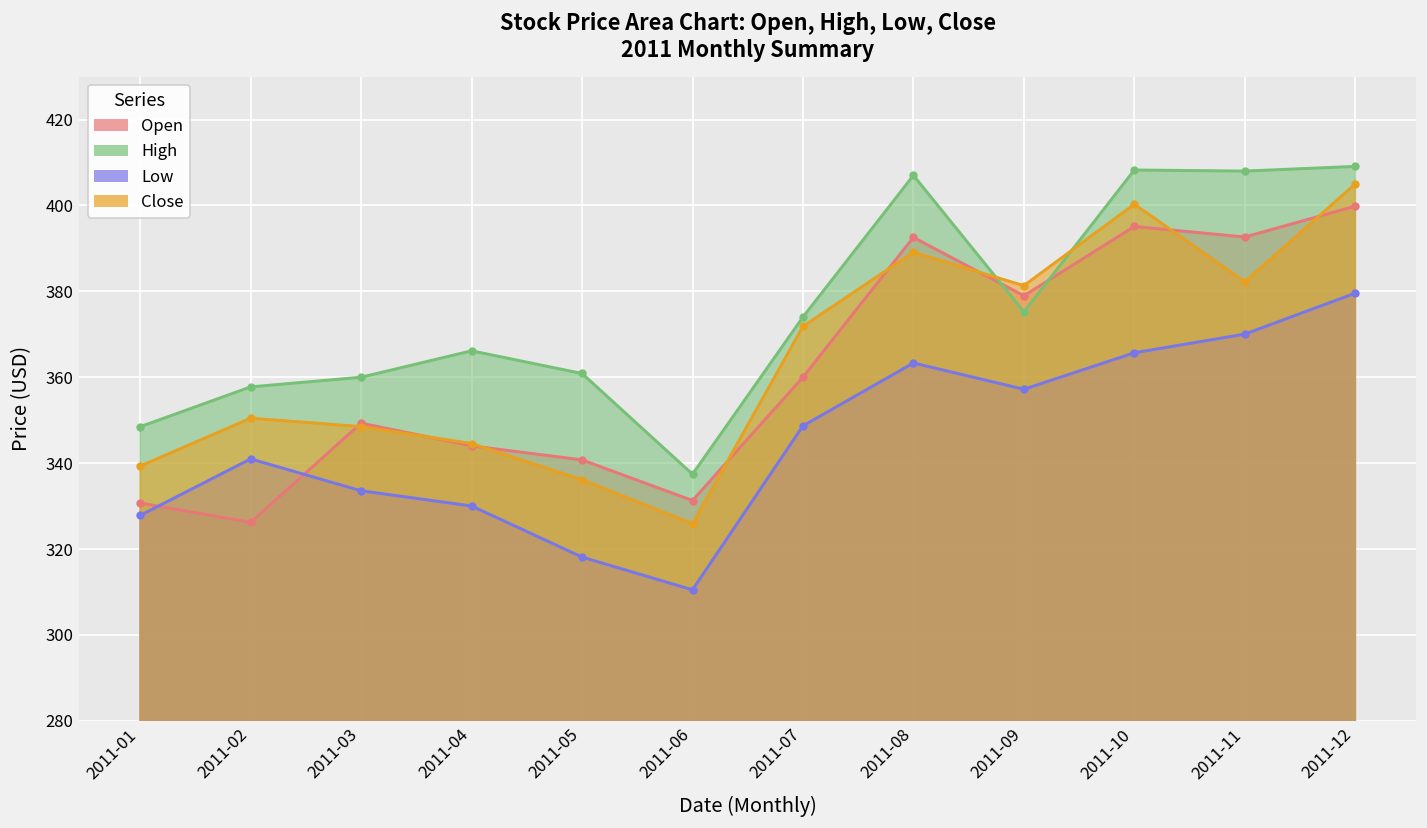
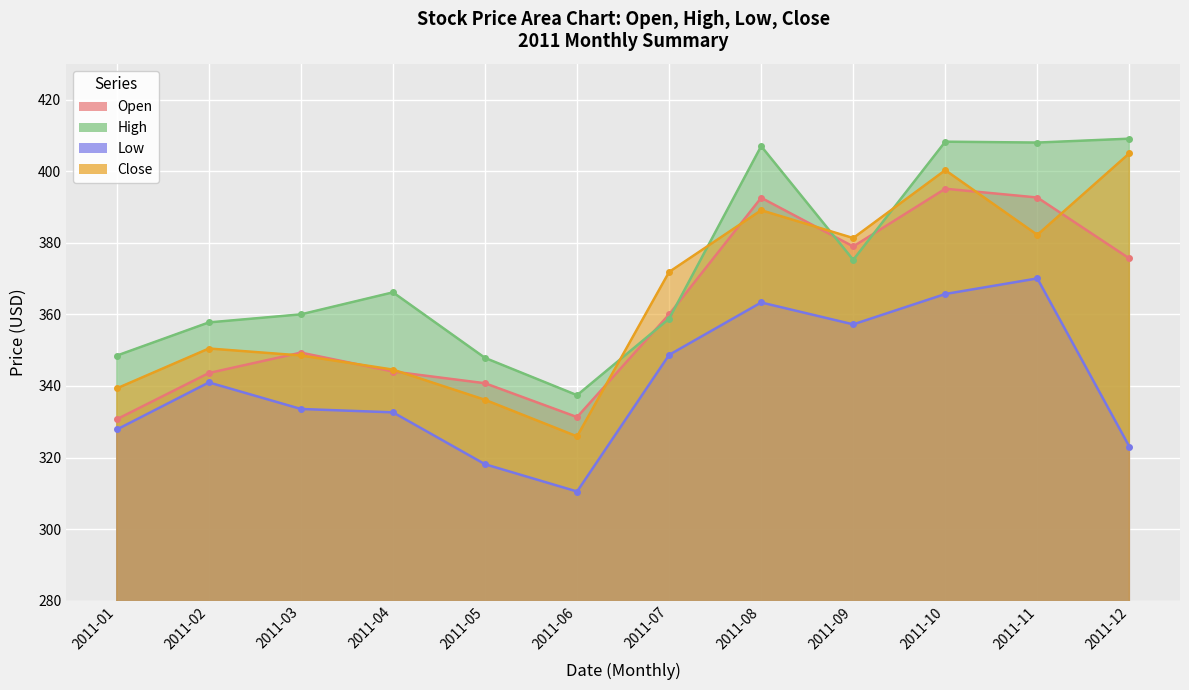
  {
    "Open": {
      "2011-01": 331,
-     "2011-02": 326,
+     "2011-02": 344,
      "2011-03": 349,
      "2011-05": 341,
      "2011-06": 331,
      "2011-07": 360,
      "2011-08": 393,
      "2011-09": 379,
      "2011-10": 395,
      "2011-11": 393,
-     "2011-12": 400
+     "2011-12": 376
    },
    "High": {
      "2011-01": 348,
      "2011-02": 358,
      "2011-03": 360,
      "2011-04": 366,
-     "2011-05": 361,
+     "2011-05": 348,
      "2011-06": 337,
-     "2011-07": 374,
+     "2011-07": 359,
      "2011-08": 407,
      "2011-09": 375,
      "2011-10": 408,
      "2011-11": 408,
      "2011-12": 409
    },
    "Low": {
      "2011-01": 328,
      "2011-02": 341,
      "2011-03": 334,
-     "2011-04": 330,
+     "2011-04": 333,
      "2011-05": 318,
      "2011-06": 311,
      "2011-07": 349,
      "2011-08": 363,
      "2011-09": 357,
      "2011-10": 366,
      "2011-11": 370,
-     "2011-12": 380
+     "2011-12": 323
    },
    "Close": {
      "2011-01": 339,
      "2011-02": 350,
      "2011-03": 349,
      "2011-05": 336,
      "2011-06": 326,
      "2011-07": 372,
      "2011-08": 389,
      "2011-09": 381,
      "2011-10": 400,
      "2011-11": 382,
      "2011-12": 405
    }
  }
